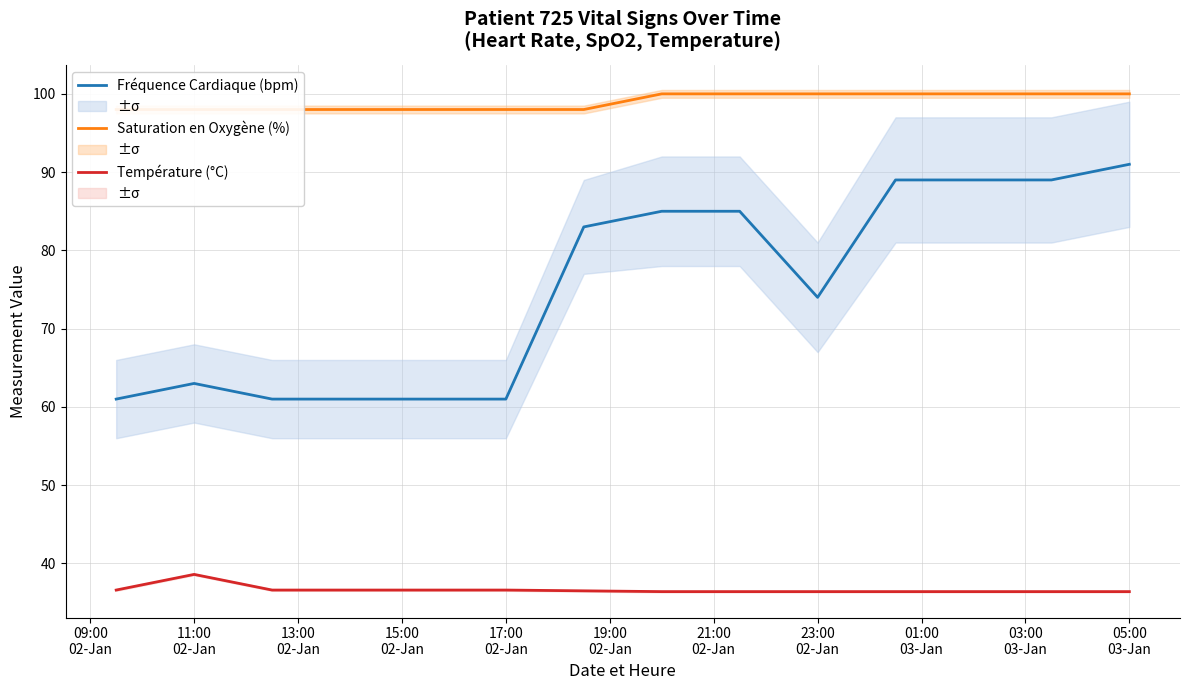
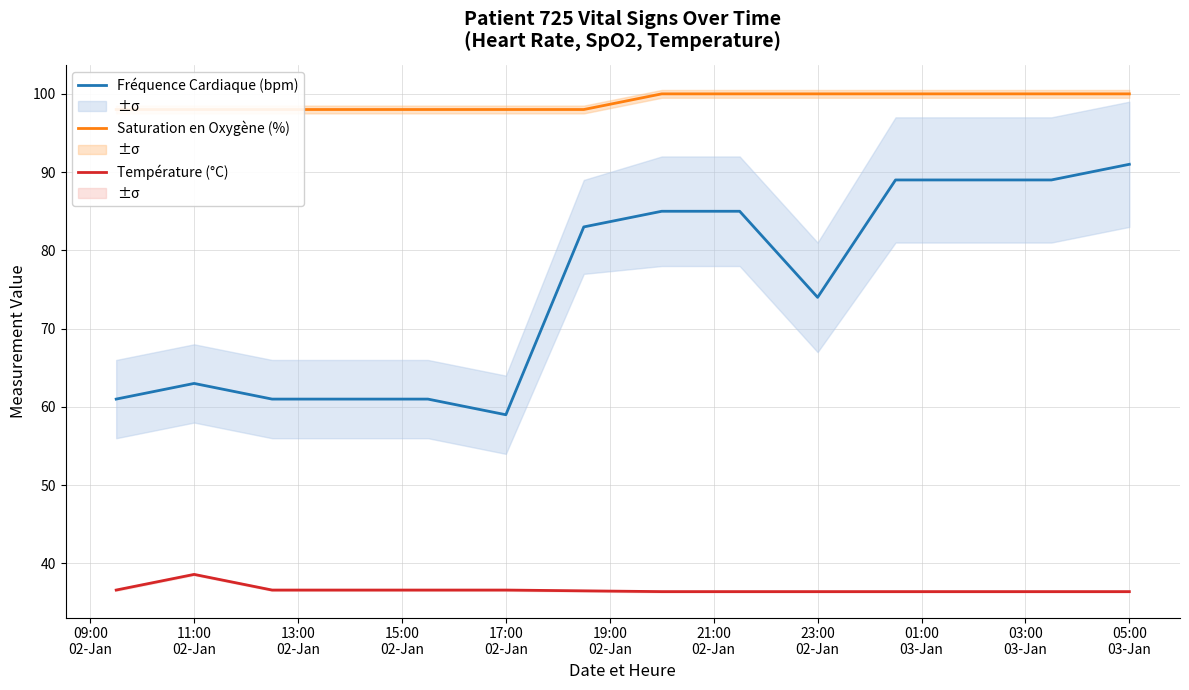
  {
    "Fréquence Cardiaque (bpm)": {
      "11:00 02-Jan": 63,
-     "17:00 02-Jan": 61,
+     "17:00 02-Jan": 59,
      "23:00 02-Jan": 74,
      "05:00 03-Jan": 91
    },
    "Saturation en Oxygène (%)": {
      "17:00 02-Jan": 98,
      "23:00 02-Jan": 100,
      "05:00 03-Jan": 100
    }
  }
